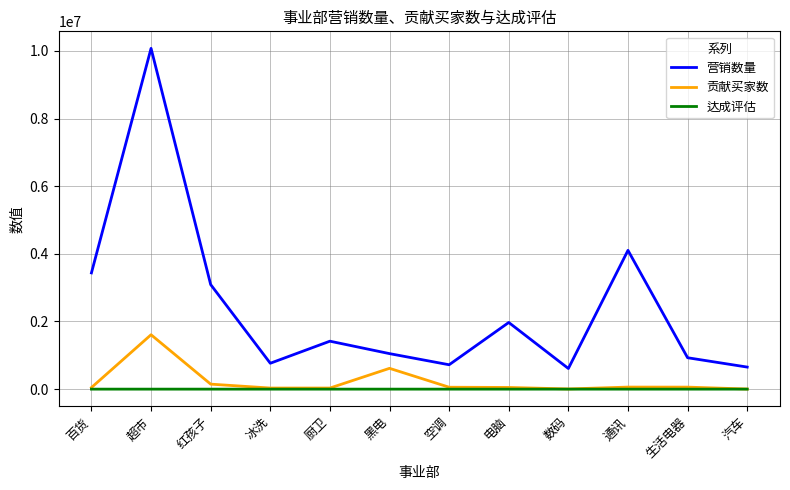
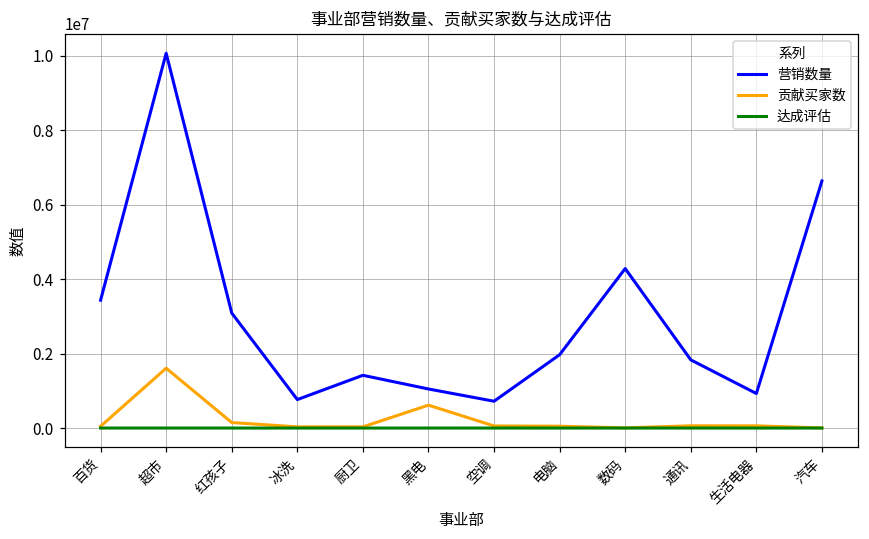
  {
    "营销数量": {
      "百货": 3400000,
      "超市": 10100000,
      "红孩子": 3100000,
      "冰洗": 800000,
      "厨卫": 1400000,
      "黑电": 1000000,
      "空调": 700000,
      "电脑": 2000000,
-     "数码": 600000,
-     "通讯": 4100000,
+     "数码": 4300000,
+     "通讯": 1800000,
      "生活电器": 900000,
-     "汽车": 700000
+     "汽车": 6600000
    },
    "贡献买家数": {
      "超市": 1600000,
      "红孩子": 100000,
      "黑电": 600000
    },
    "达成评估": {
      "超市": 0,
      "红孩子": 0,
      "黑电": 0
    }
  }
